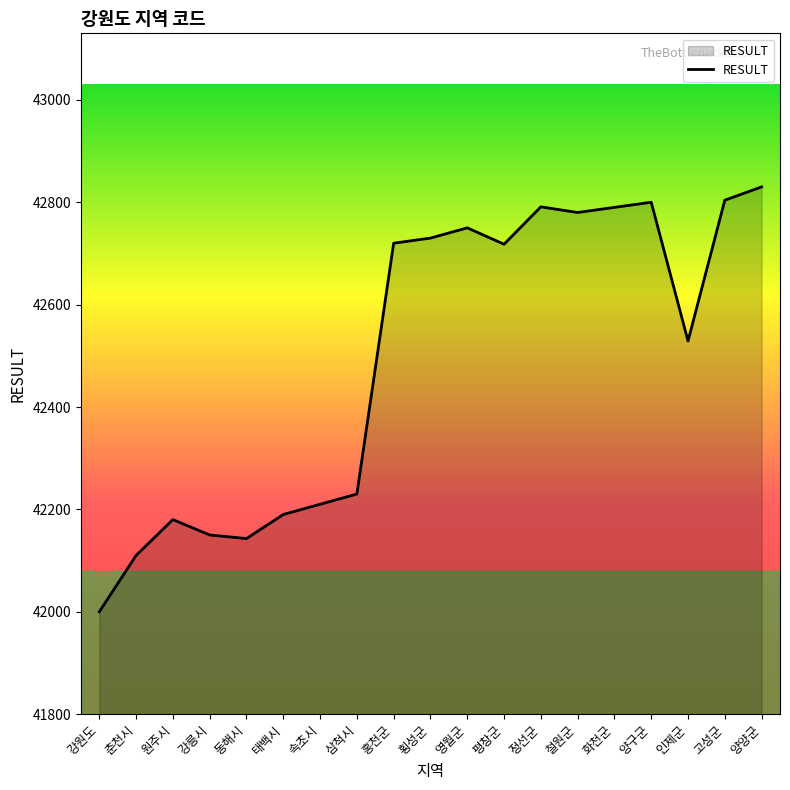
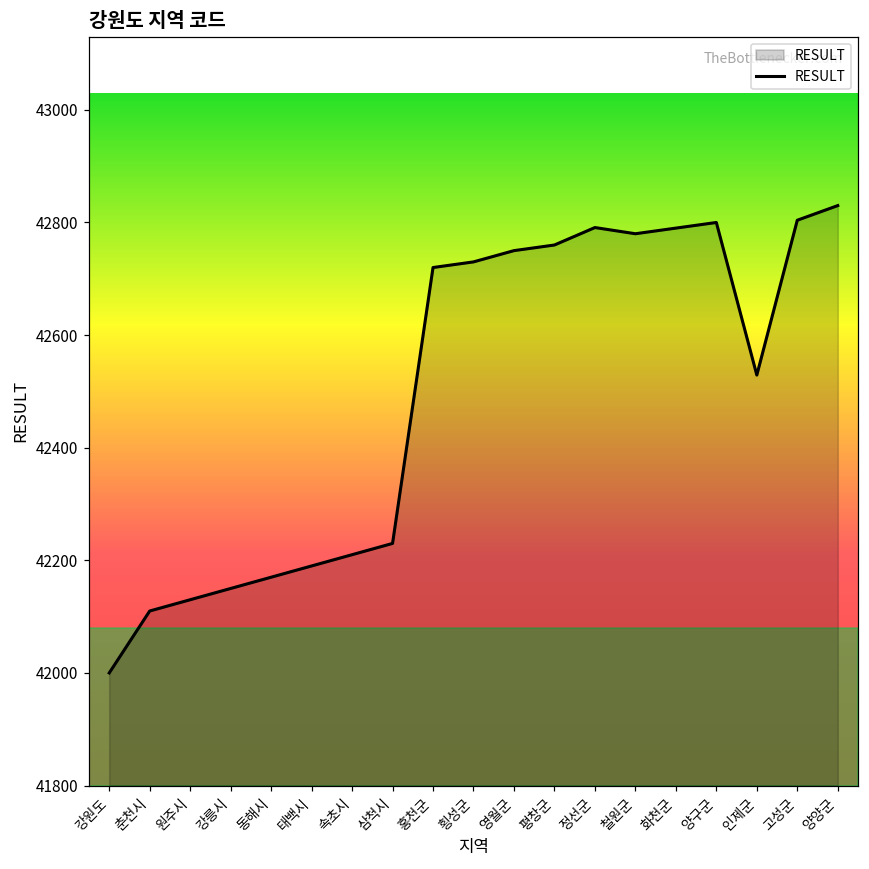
  {
    "춘천시": 42110,
-   "원주시": 42180,
+   "원주시": 42130,
    "강릉시": 42150,
-   "동해시": 42140,
+   "동해시": 42170,
    "태백시": 42190,
    "속초시": 42210,
    "삼척시": 42230,
    "홍천군": 42720,
    "횡성군": 42730,
    "영월군": 42750,
-   "평창군": 42720,
+   "평창군": 42760,
    "정선군": 42790,
    "철원군": 42780,
    "화천군": 42790,
    "양구군": 42800,
    "인제군": 42530,
    "고성군": 42800,
    "양양군": 42830
  }
